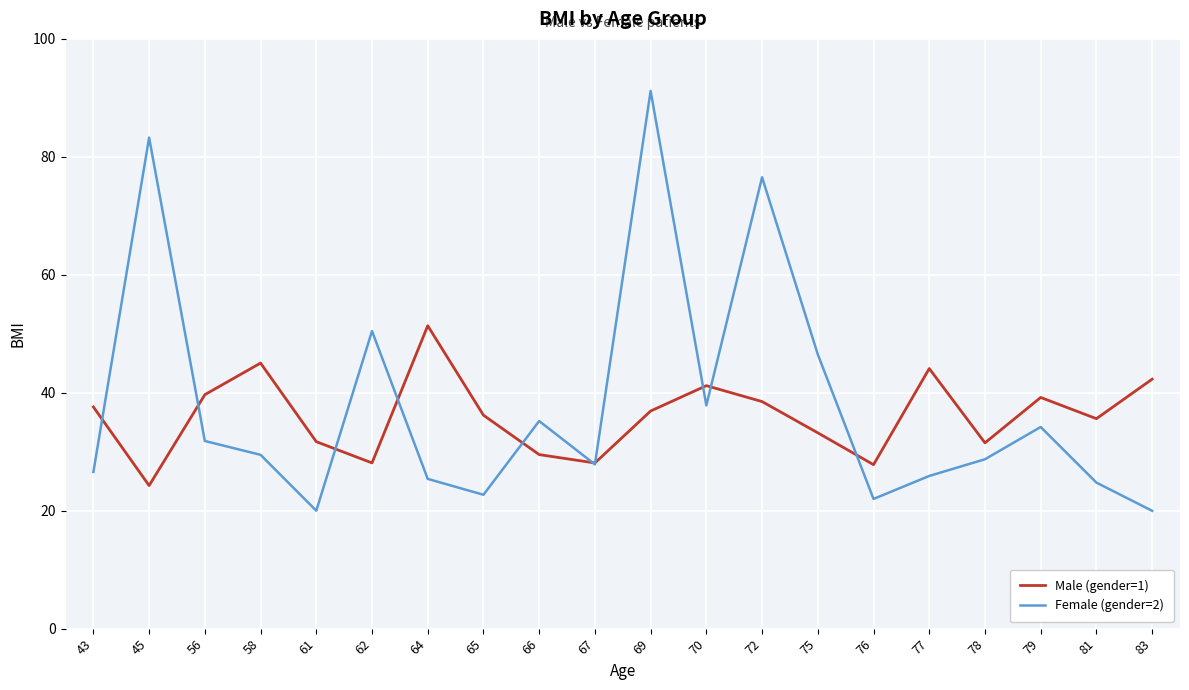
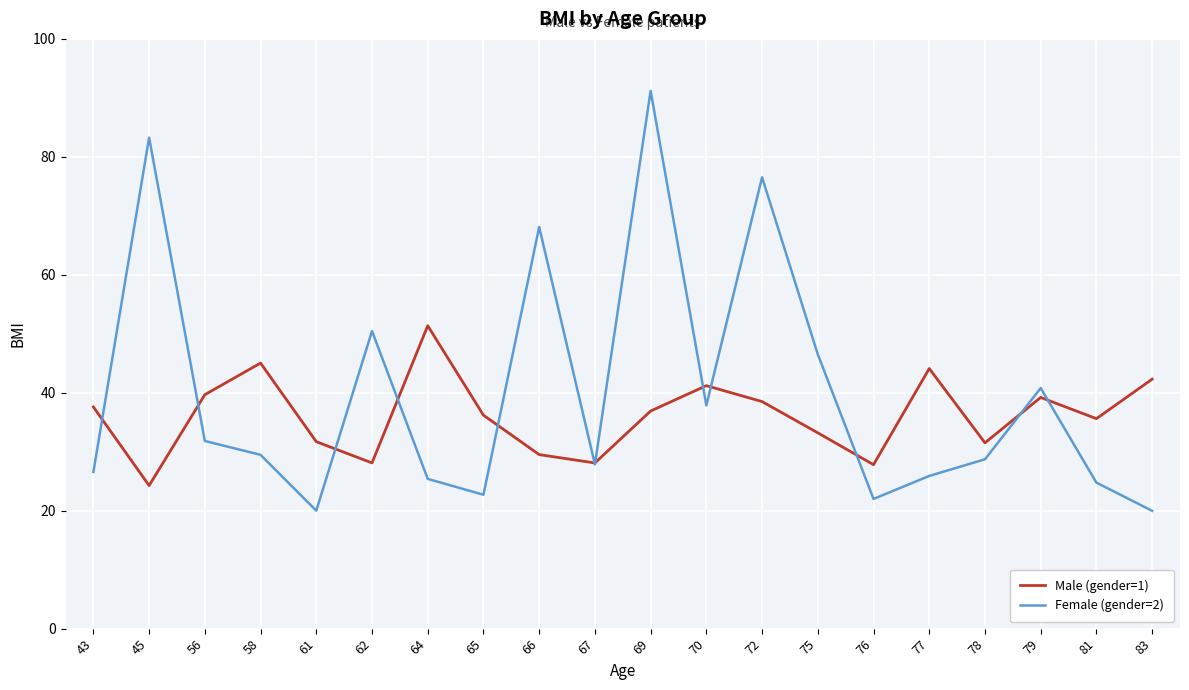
  {
    "Male (gender=1)": {
      "43": 38,
      "45": 24,
      "56": 40,
      "58": 45,
      "61": 32,
      "62": 28,
      "64": 51,
      "65": 36,
      "66": 30,
      "69": 37,
      "70": 41,
      "72": 39,
      "75": 33,
      "76": 28,
      "77": 44,
      "78": 32,
      "79": 39,
      "81": 36,
      "83": 42
    },
    "Female (gender=2)": {
      "43": 27,
      "45": 83,
      "56": 32,
      "58": 29,
      "61": 20,
      "62": 50,
      "64": 25,
      "65": 23,
-     "66": 35,
+     "66": 68,
      "69": 91,
      "70": 38,
      "72": 77,
      "75": 47,
      "76": 22,
      "77": 26,
      "78": 29,
-     "79": 34,
+     "79": 41,
      "81": 25,
      "83": 20
    }
  }
